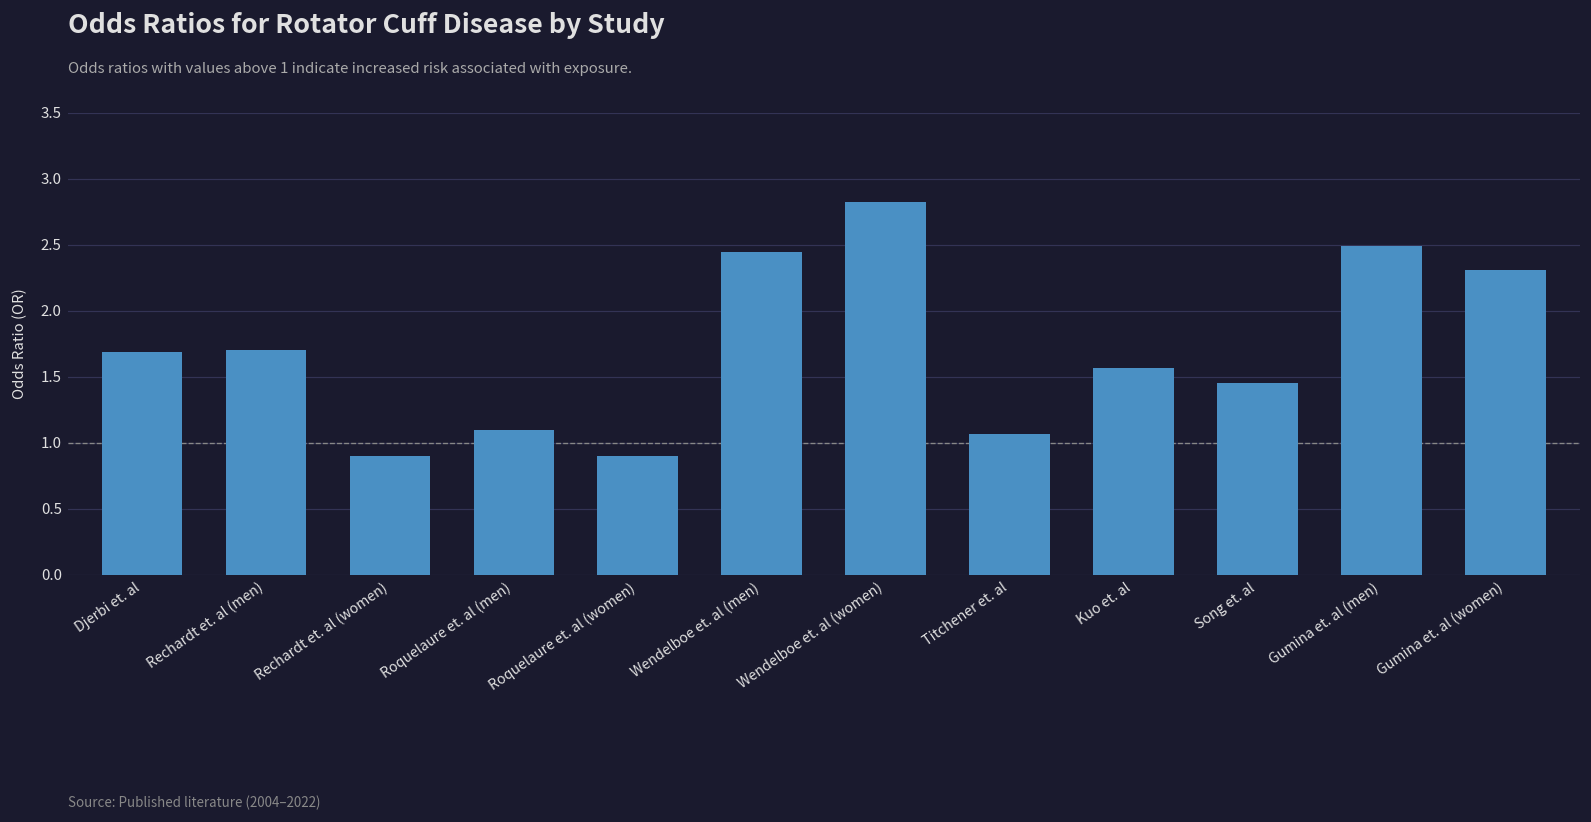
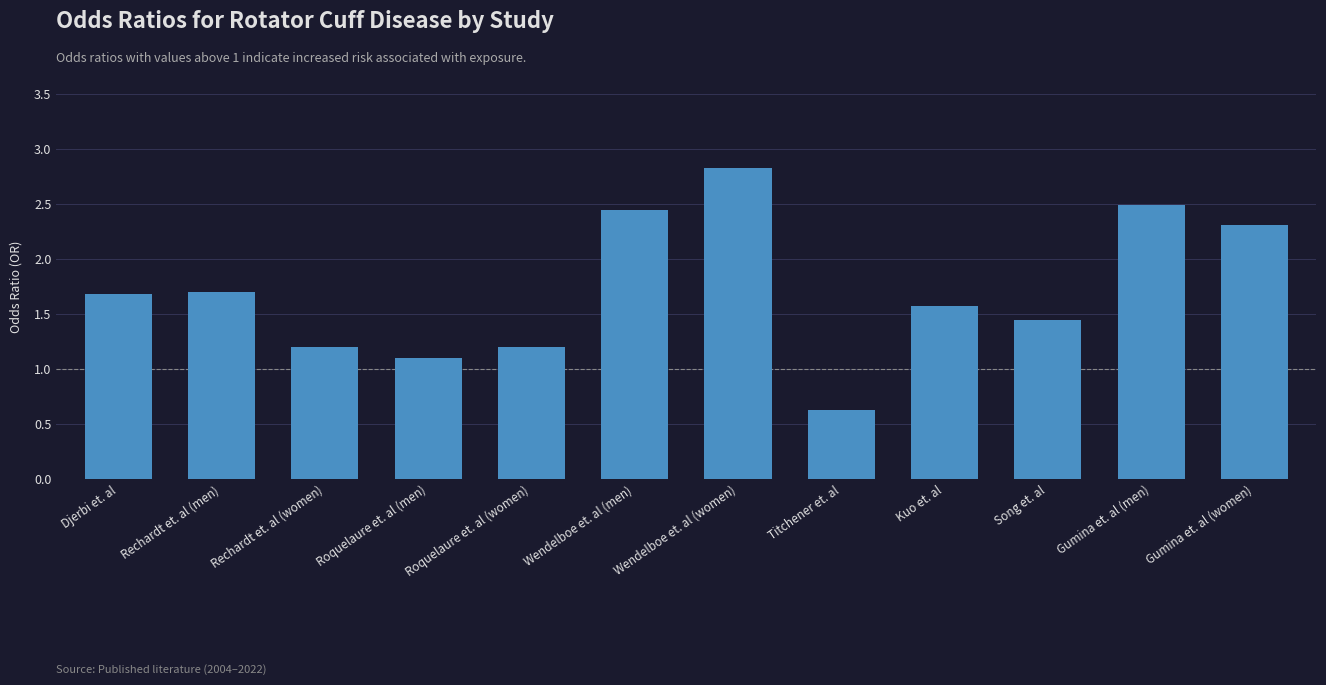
  {
    "Djerbi et. al": 1.69,
    "Rechardt et. al (men)": 1.70,
-   "Rechardt et. al (women)": 0.9,
+   "Rechardt et. al (women)": 1.2,
    "Roquelaure et. al (men)": 1.10,
-   "Roquelaure et. al (women)": 0.9,
+   "Roquelaure et. al (women)": 1.2,
    "Wendelboe et. al (men)": 2.44,
    "Wendelboe et. al (women)": 2.82,
-   "Titchener et. al": 1.07,
+   "Titchener et. al": 0.63,
    "Kuo et. al": 1.57,
    "Song et. al": 1.45,
    "Gumina et. al (men)": 2.49,
    "Gumina et. al (women)": 2.31
  }
